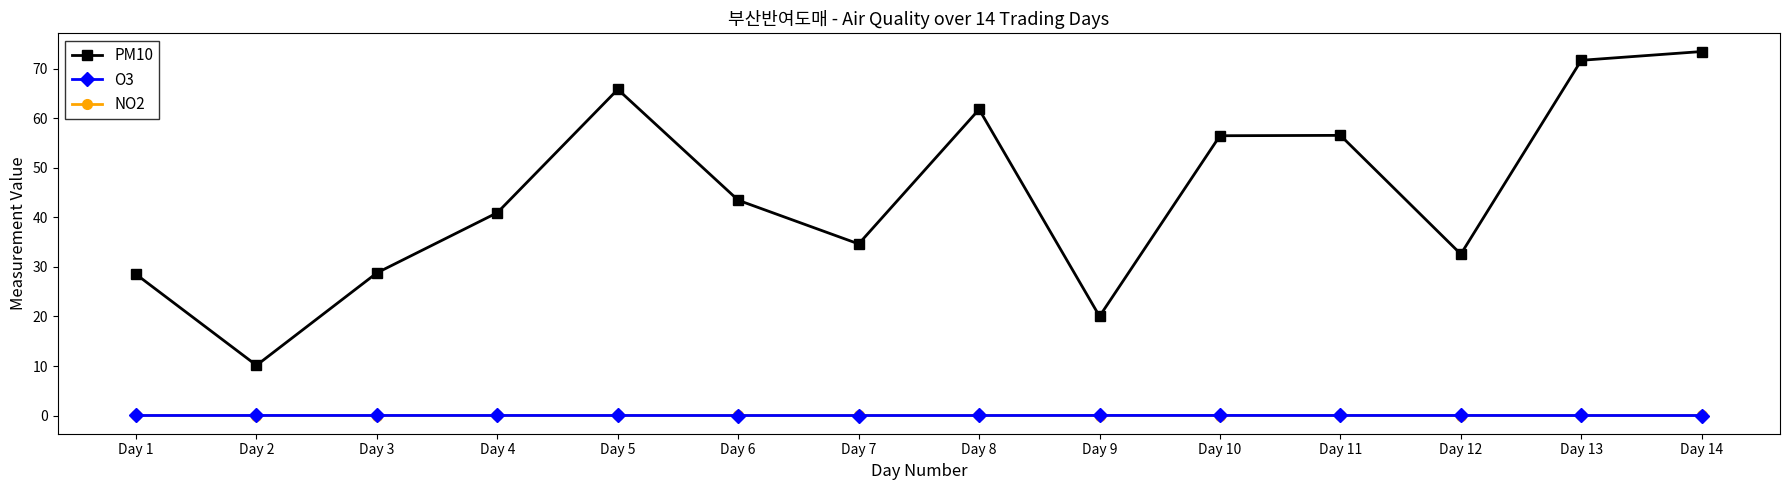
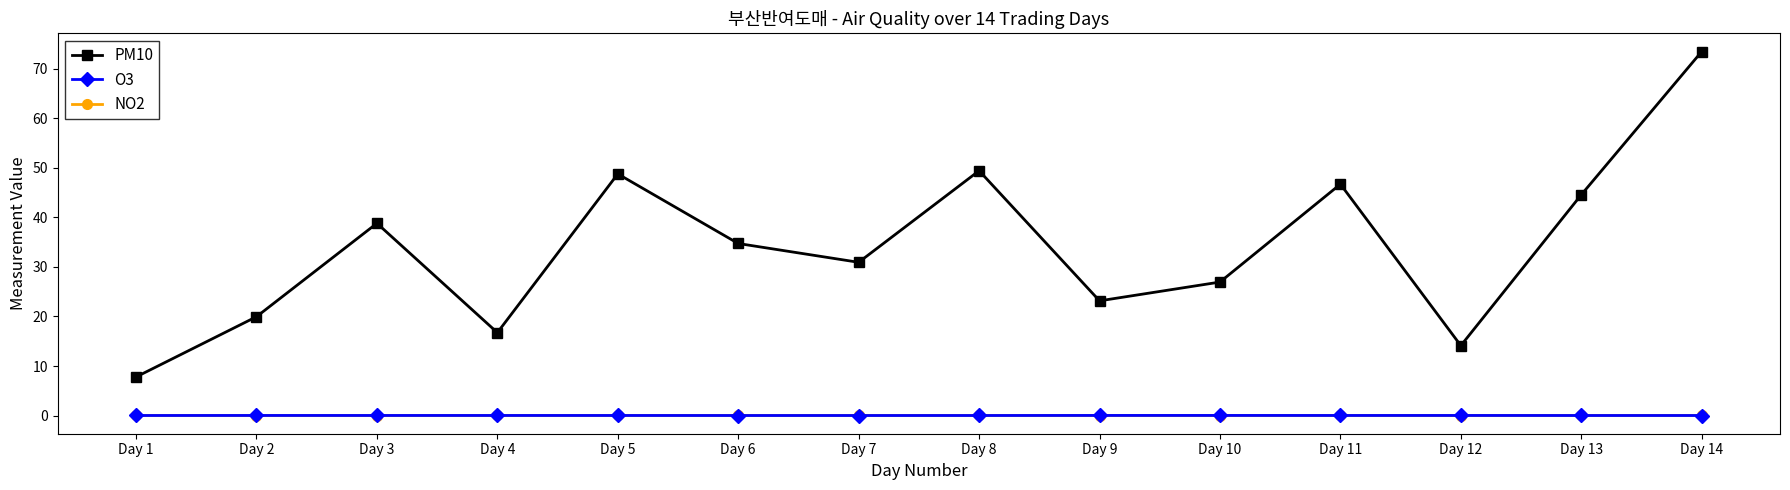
  {
    "PM10": {
-     "Day 1": 28,
-     "Day 2": 10,
-     "Day 3": 29,
-     "Day 4": 41,
-     "Day 5": 66,
-     "Day 6": 43,
-     "Day 7": 35,
-     "Day 8": 62,
-     "Day 9": 20,
-     "Day 10": 56,
-     "Day 11": 57,
-     "Day 12": 33,
-     "Day 13": 72,
+     "Day 1": 8,
+     "Day 2": 20,
+     "Day 3": 39,
+     "Day 4": 17,
+     "Day 5": 49,
+     "Day 6": 35,
+     "Day 7": 31,
+     "Day 8": 49,
+     "Day 9": 23,
+     "Day 10": 27,
+     "Day 11": 47,
+     "Day 12": 14,
+     "Day 13": 45,
      "Day 14": 73
    }
  }
